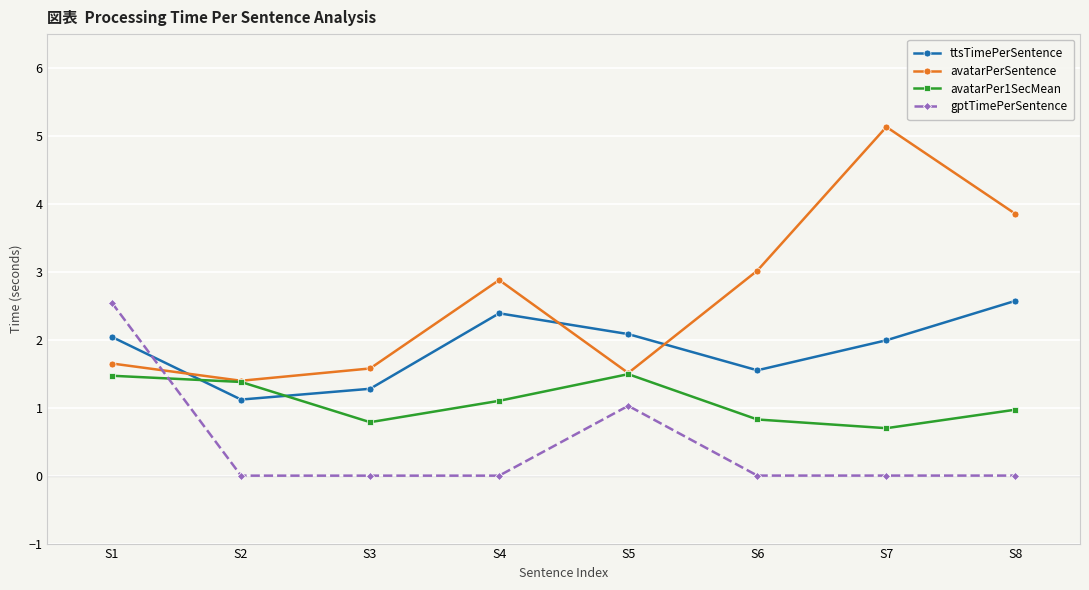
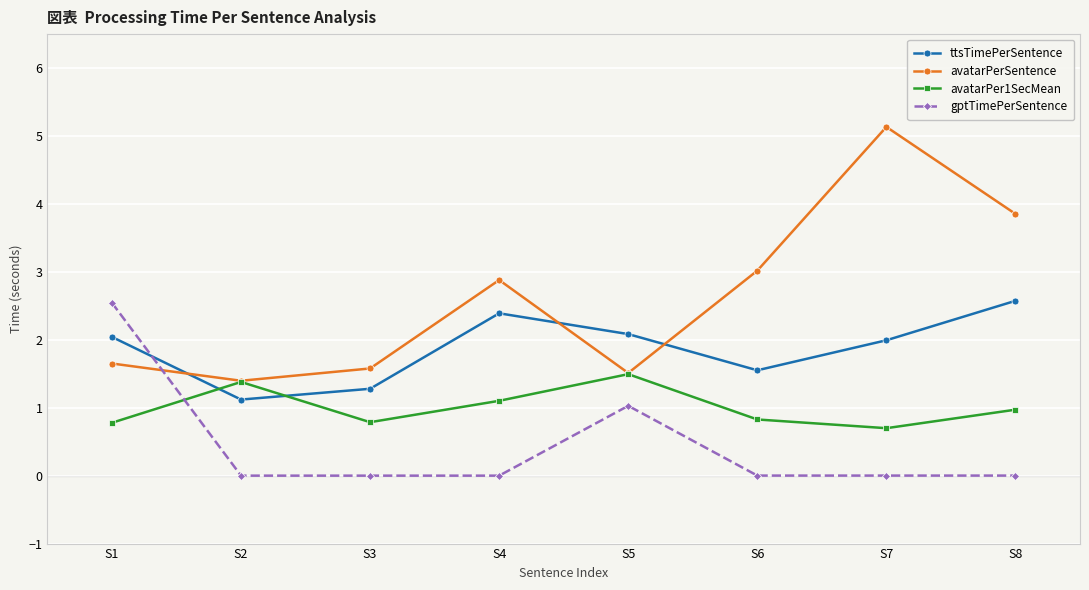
  {
    "ttsTimePerSentence": {
      "S1": 2.0,
      "S2": 1.1,
      "S3": 1.3,
      "S4": 2.4,
      "S5": 2.1,
      "S6": 1.6,
      "S7": 2.0,
      "S8": 2.6
    },
    "avatarPerSentence": {
      "S1": 1.7,
      "S3": 1.6,
      "S4": 2.9,
      "S6": 3.0,
      "S7": 5.1,
      "S8": 3.9
    },
    "avatarPer1SecMean": {
-     "S1": 1.5,
+     "S1": 0.8,
      "S3": 0.8,
      "S4": 1.1,
      "S6": 0.8,
      "S7": 0.7,
      "S8": 1.0
    },
    "gptTimePerSentence": {
      "S1": 2.5,
      "S2": 0.0,
      "S3": 0.0,
      "S4": 0.0,
      "S5": 1.0,
      "S6": 0.0,
      "S7": 0.0,
      "S8": 0.0
    }
  }
